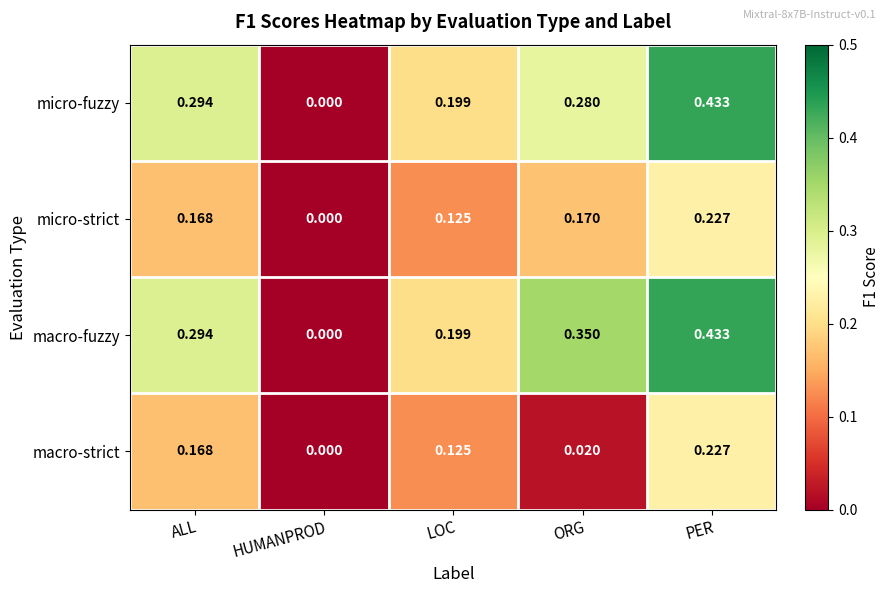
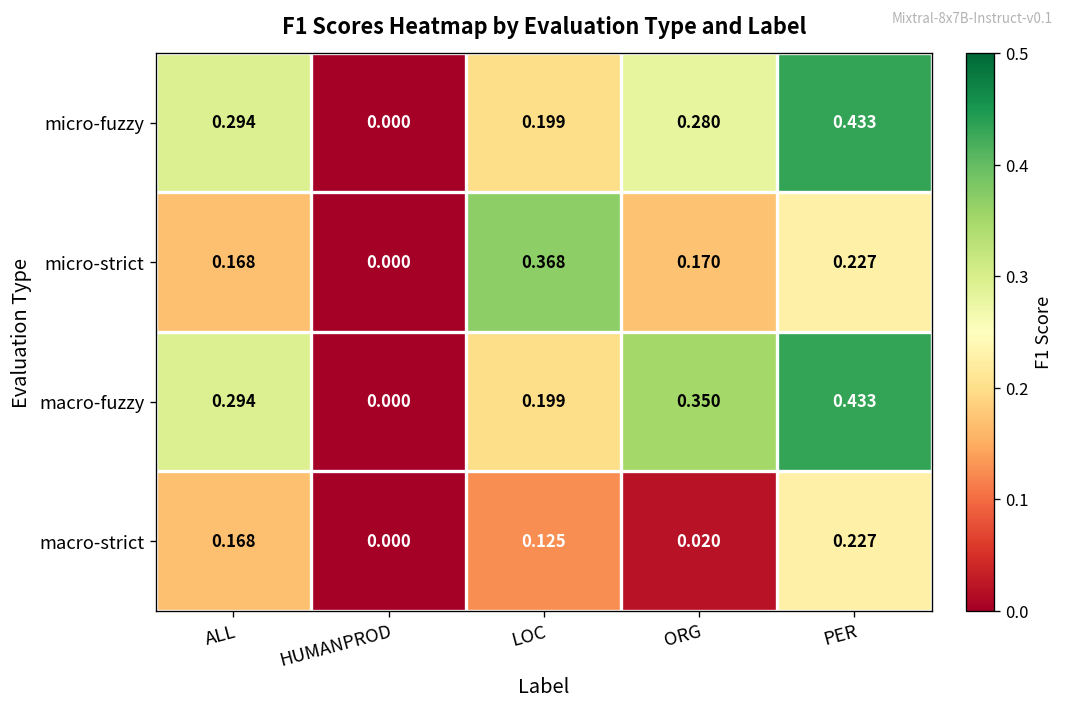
  {
    "micro-fuzzy": {
      "ALL": 0.294,
      "HUMANPROD": 0.000,
      "LOC": 0.199,
      "ORG": 0.280,
      "PER": 0.433
    },
    "micro-strict": {
      "ALL": 0.168,
      "HUMANPROD": 0.000,
-     "LOC": 0.125,
+     "LOC": 0.368,
      "ORG": 0.170,
      "PER": 0.227
    },
    "macro-fuzzy": {
      "ALL": 0.294,
      "HUMANPROD": 0.000,
      "LOC": 0.199,
      "ORG": 0.350,
      "PER": 0.433
    },
    "macro-strict": {
      "ALL": 0.168,
      "HUMANPROD": 0.000,
      "LOC": 0.125,
      "ORG": 0.020,
      "PER": 0.227
    }
  }
